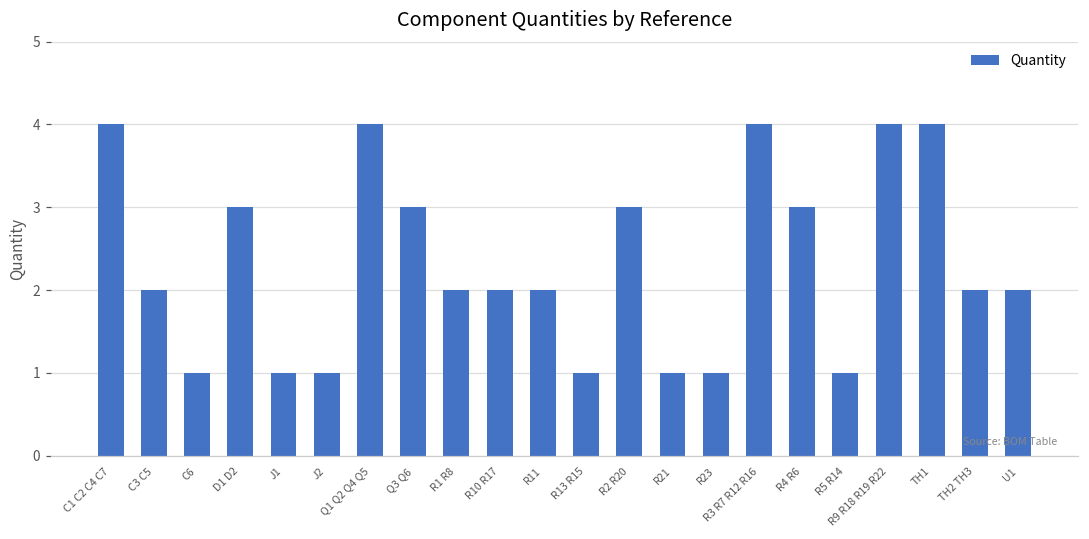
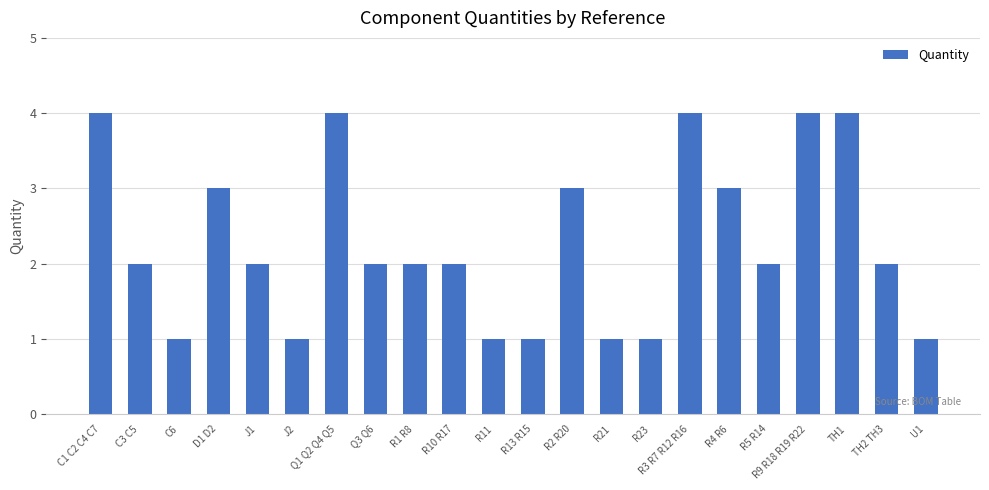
  {
    "C1 C2 C4 C7": 4,
    "C3 C5": 2,
    "C6": 1,
    "D1 D2": 3,
-   "J1": 1,
+   "J1": 2,
    "J2": 1,
    "Q1 Q2 Q4 Q5": 4,
-   "Q3 Q6": 3,
+   "Q3 Q6": 2,
    "R1 R8": 2,
    "R10 R17": 2,
-   "R11": 2,
+   "R11": 1,
    "R13 R15": 1,
    "R2 R20": 3,
    "R21": 1,
    "R23": 1,
    "R3 R7 R12 R16": 4,
    "R4 R6": 3,
-   "R5 R14": 1,
+   "R5 R14": 2,
    "R9 R18 R19 R22": 4,
    "TH1": 4,
    "TH2 TH3": 2,
-   "U1": 2
+   "U1": 1
  }
